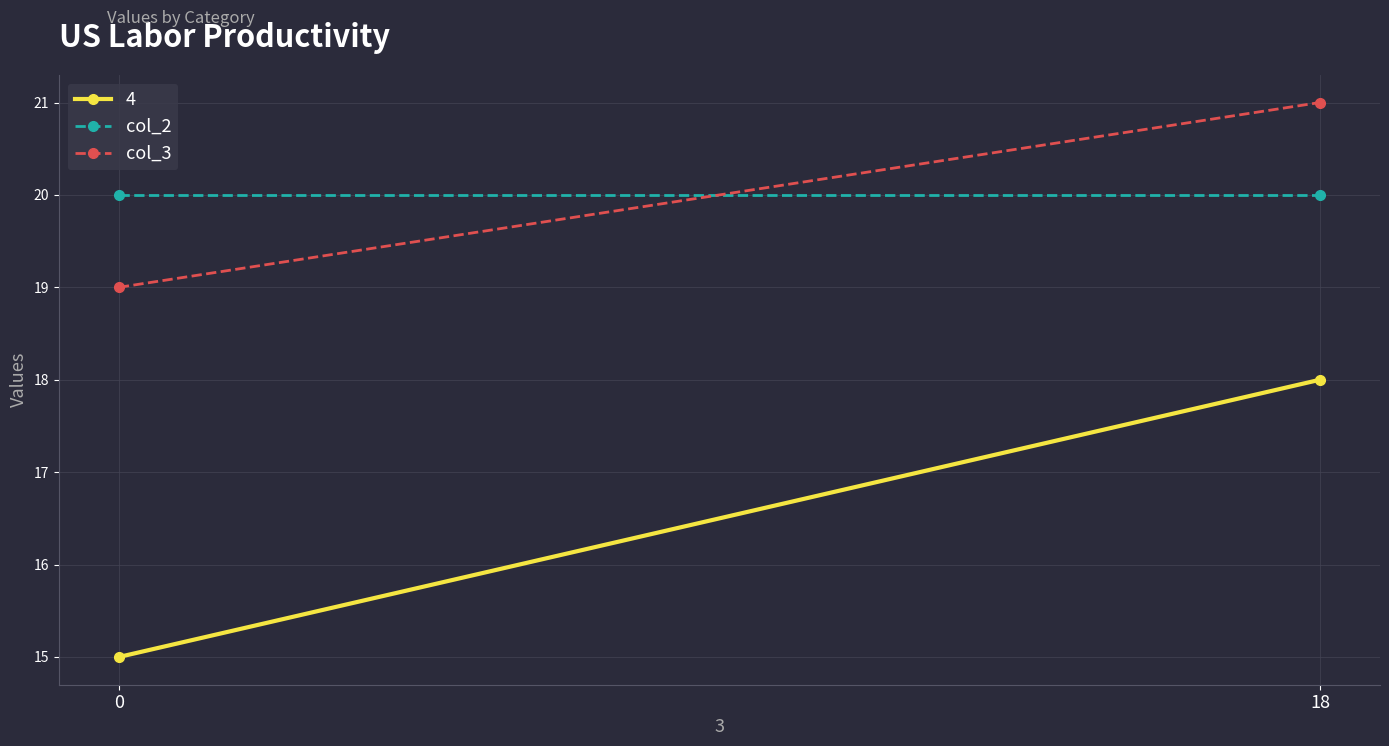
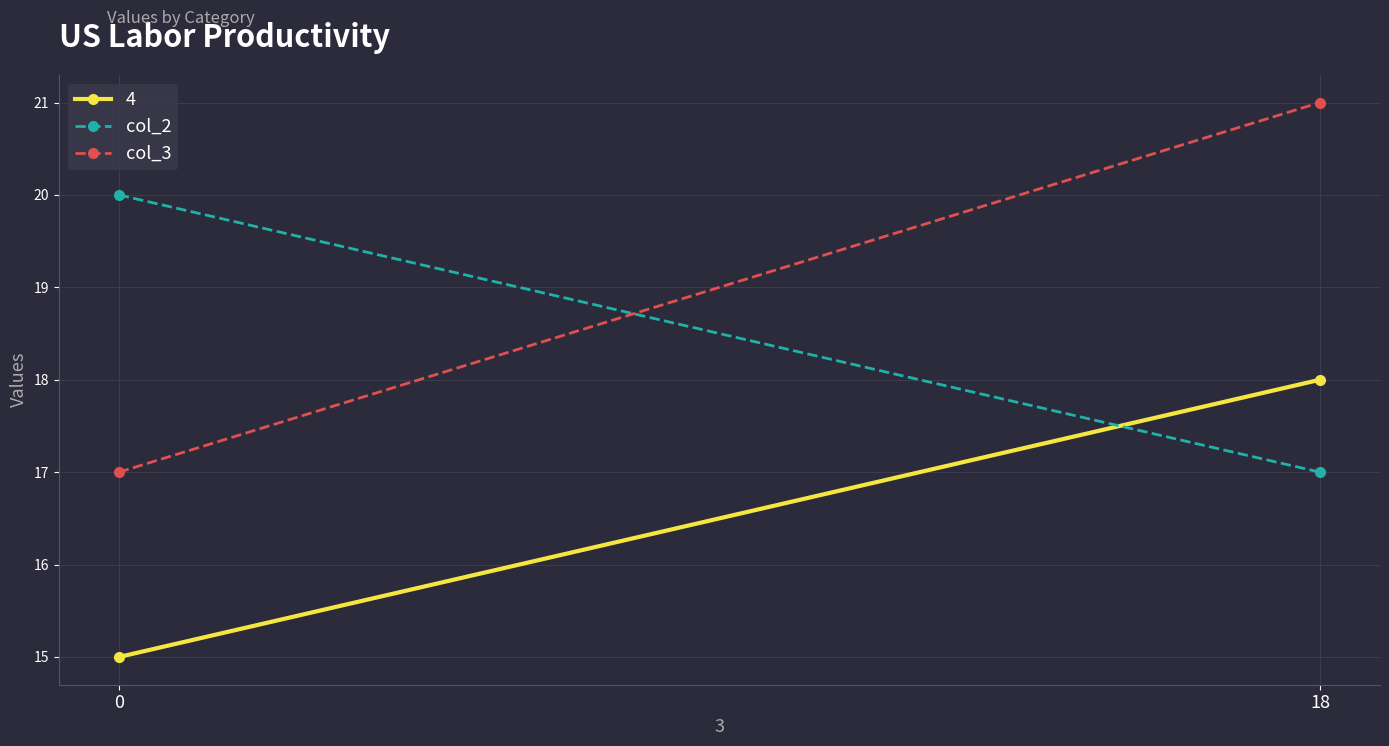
  {
    "4": {
      "0": 15,
      "18": 18
    },
    "col_2": {
      "0": 20,
-     "18": 20
+     "18": 17
    },
    "col_3": {
-     "0": 19,
+     "0": 17,
      "18": 21
    }
  }
